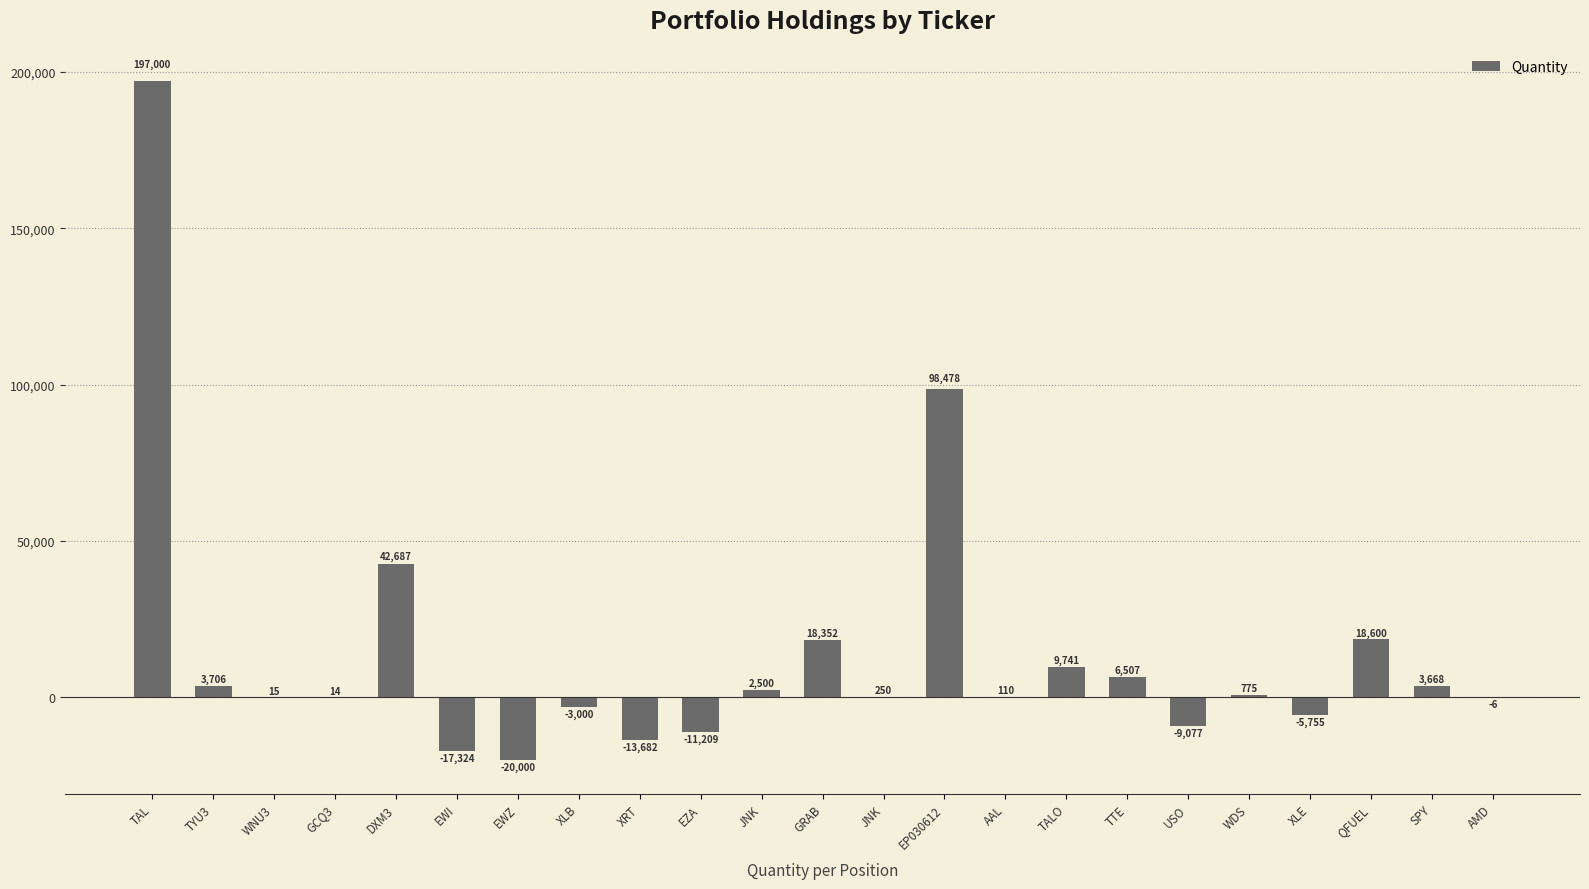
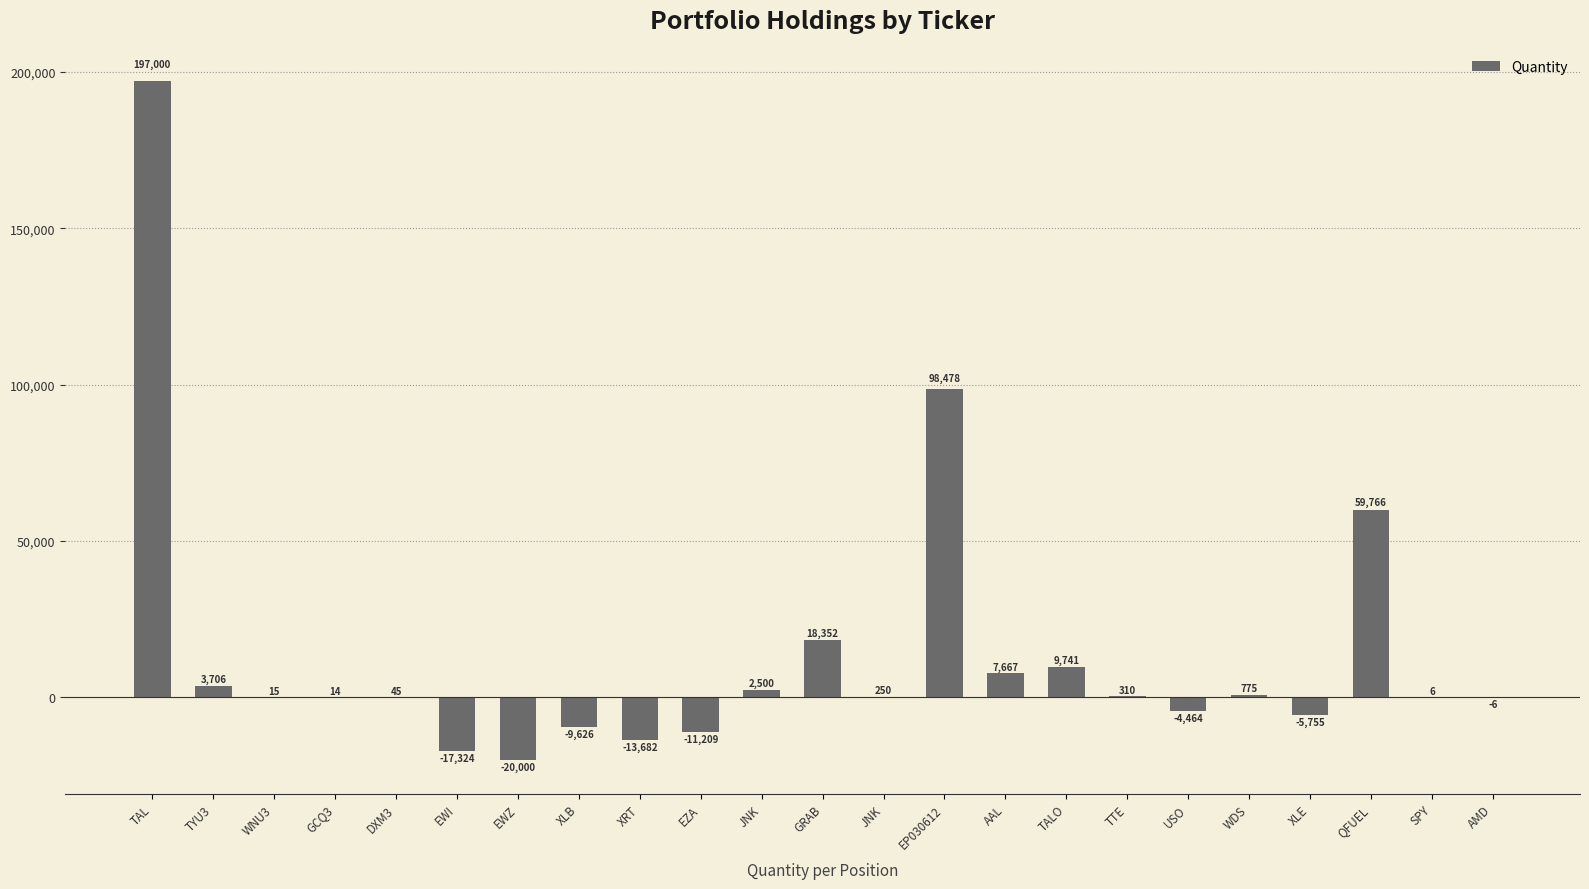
  {
    "TAL": "197,000",
    "TYU3": "3,706",
    "WNU3": "15",
    "GCQ3": "14",
-   "DXM3": "42,687",
+   "DXM3": "45",
    "EWI": "-17,324",
    "EWZ": "-20,000",
-   "XLB": "-3,000",
+   "XLB": "-9,626",
    "XRT": "-13,682",
    "EZA": "-11,209",
    "GRAB": "18,352",
    "EP030612": "98,478",
-   "AAL": "110",
+   "AAL": "7,667",
    "TALO": "9,741",
-   "TTE": "6,507",
-   "USO": "-9,077",
+   "TTE": "310",
+   "USO": "-4,464",
    "WDS": "775",
    "XLE": "-5,755",
-   "QFUEL": "18,600",
-   "SPY": "3,668",
+   "QFUEL": "59,766",
+   "SPY": "6",
    "AMD": "-6"
  }
